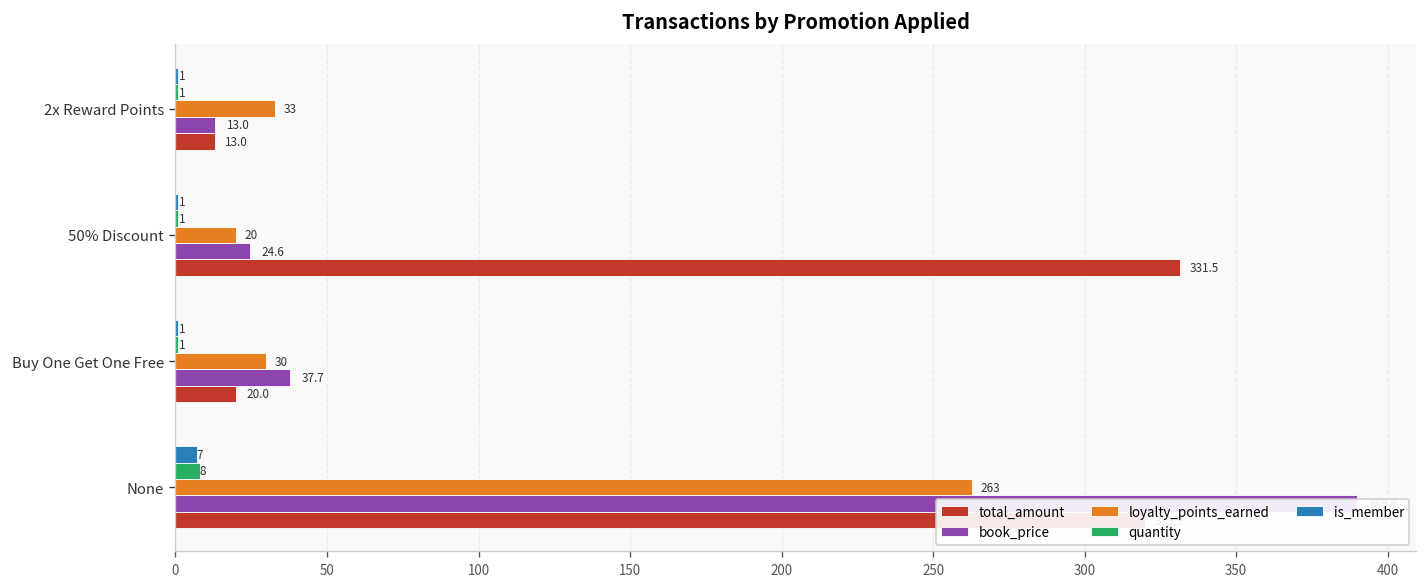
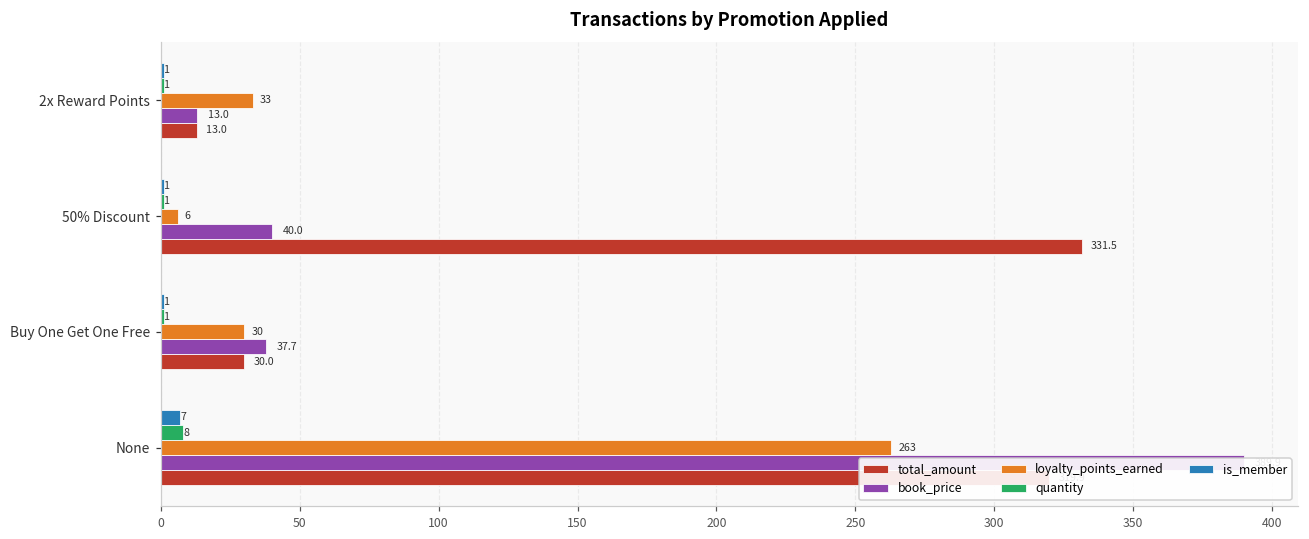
  {
    "total_amount": {
      "2x Reward Points": 13.0,
      "50% Discount": 331.5,
-     "Buy One Get One Free": 20.0
+     "Buy One Get One Free": 30.0
    },
    "book_price": {
      "2x Reward Points": 13.0,
-     "50% Discount": 24.6,
+     "50% Discount": 40.0,
      "Buy One Get One Free": 37.7
    },
    "loyalty_points_earned": {
      "2x Reward Points": 33,
-     "50% Discount": 20,
+     "50% Discount": 6,
      "Buy One Get One Free": 30,
      "None": 263
    },
    "quantity": {
      "2x Reward Points": 1,
      "50% Discount": 1,
      "Buy One Get One Free": 1,
      "None": 8
    },
    "is_member": {
      "2x Reward Points": 1,
      "50% Discount": 1,
      "Buy One Get One Free": 1,
      "None": 7
    }
  }
